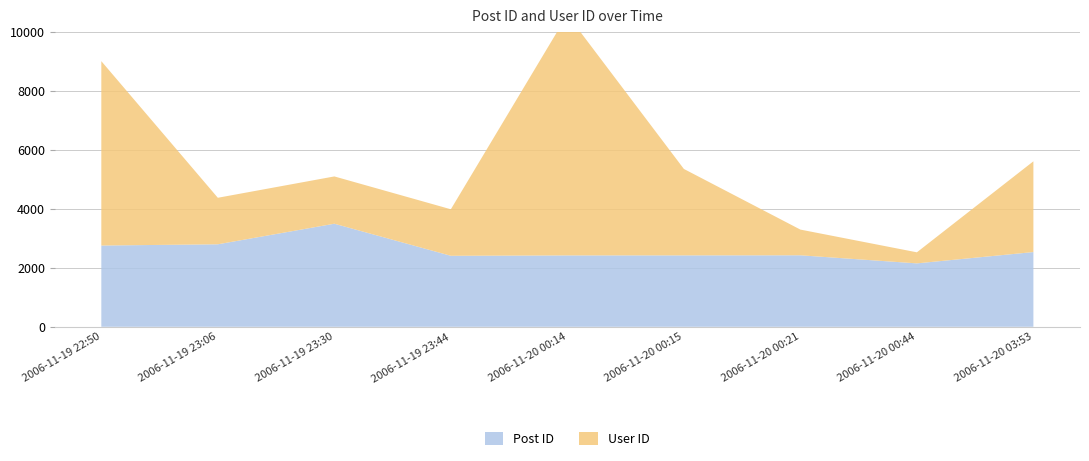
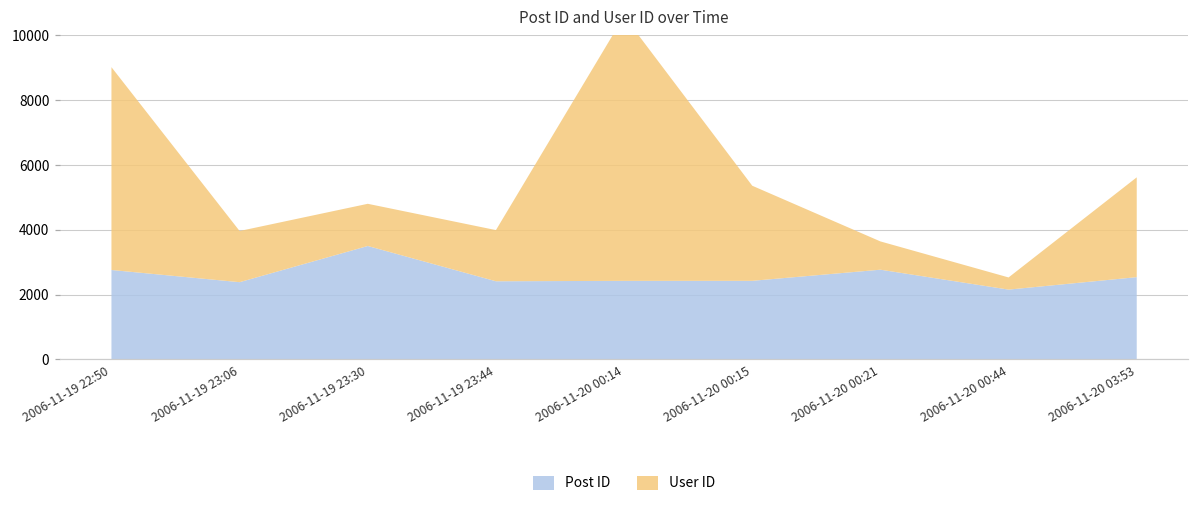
  {
    "Post ID": {
      "2006-11-19 22:50": 2800,
-     "2006-11-19 23:06": 2800,
+     "2006-11-19 23:06": 2400,
      "2006-11-19 23:30": 3500,
      "2006-11-19 23:44": 2400,
      "2006-11-20 00:14": 2400,
      "2006-11-20 00:15": 2400,
-     "2006-11-20 00:21": 2400,
+     "2006-11-20 00:21": 2800,
      "2006-11-20 00:44": 2200,
      "2006-11-20 03:53": 2500
    },
    "User ID": {
      "2006-11-19 22:50": 6300,
      "2006-11-19 23:06": 1600,
-     "2006-11-19 23:30": 1600,
+     "2006-11-19 23:30": 1300,
      "2006-11-19 23:44": 1600,
      "2006-11-20 00:15": 2900,
      "2006-11-20 00:21": 900,
      "2006-11-20 00:44": 400,
      "2006-11-20 03:53": 3100
    }
  }
